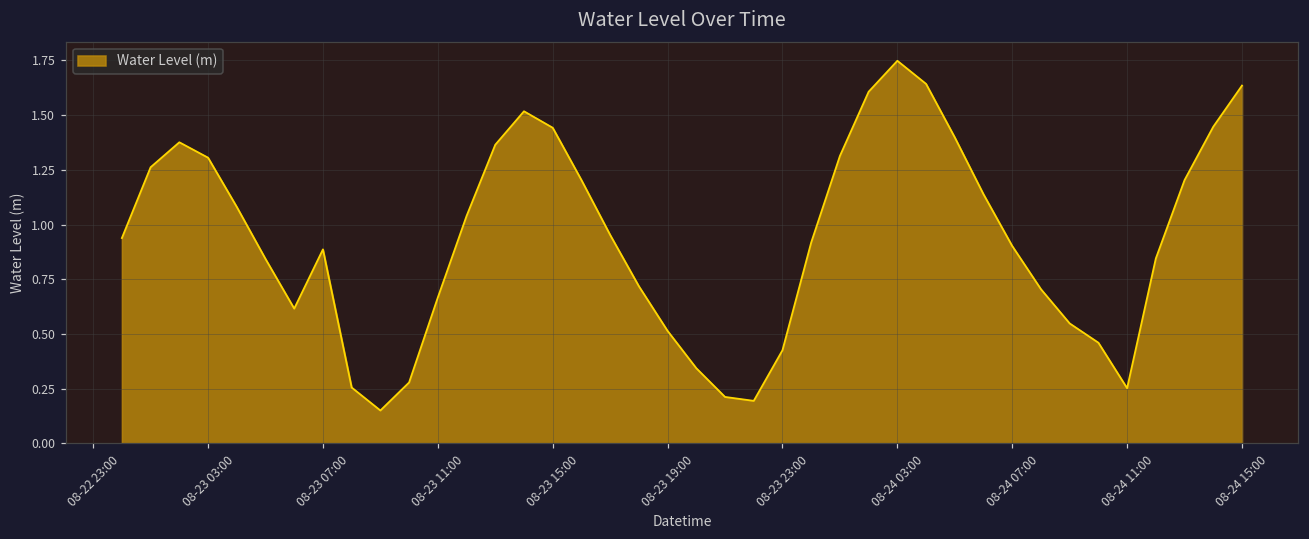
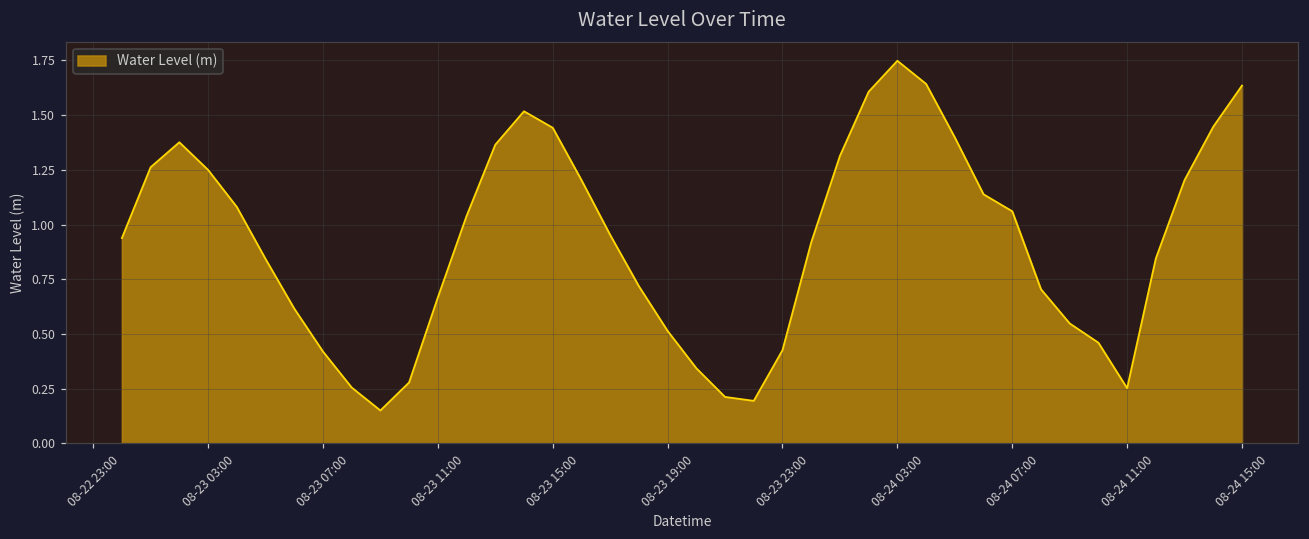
  {
-   "08-23 03:00": 1.31,
-   "08-23 07:00": 0.89,
+   "08-23 03:00": 1.25,
+   "08-23 07:00": 0.42,
    "08-23 11:00": 0.67,
    "08-23 15:00": 1.44,
    "08-23 19:00": 0.51,
    "08-23 23:00": 0.43,
    "08-24 03:00": 1.75,
-   "08-24 07:00": 0.90,
+   "08-24 07:00": 1.06,
    "08-24 11:00": 0.25,
    "08-24 15:00": 1.64
  }
